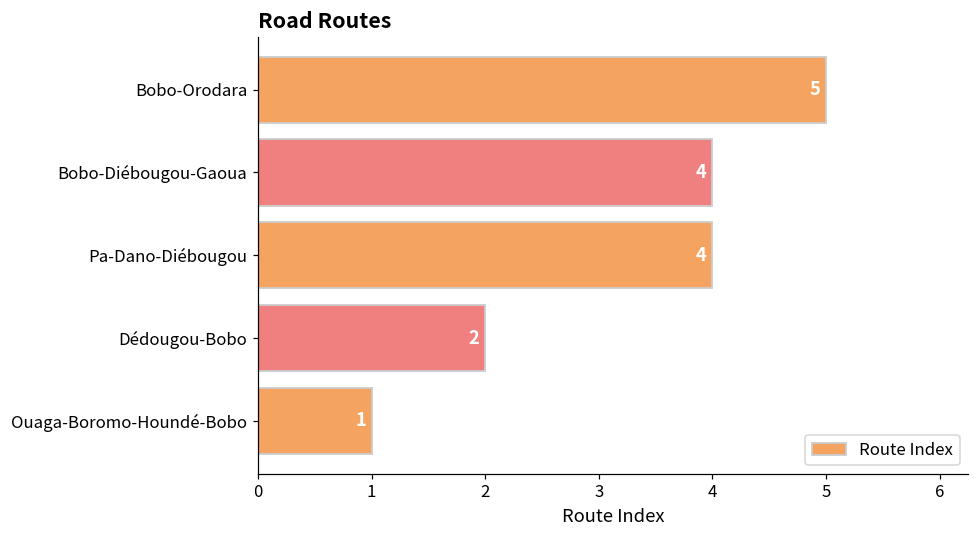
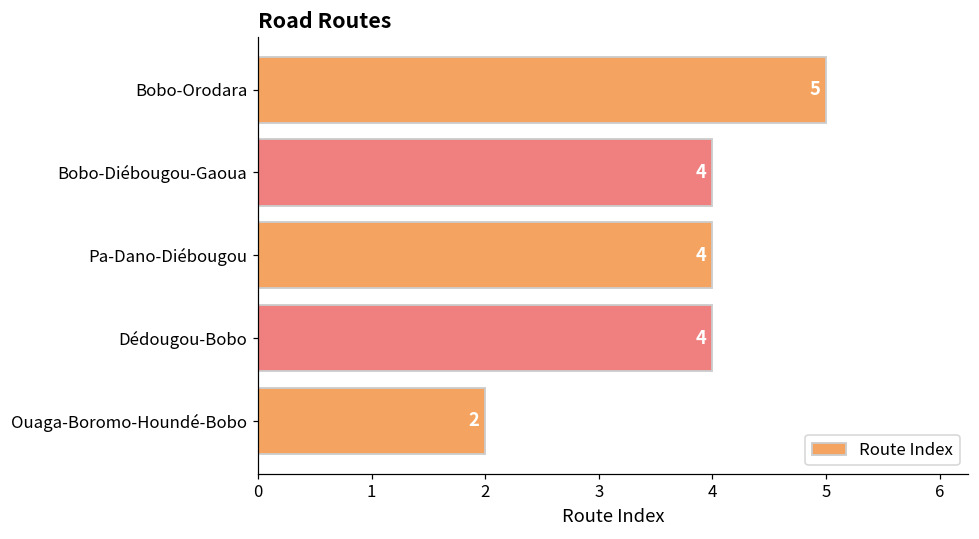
  {
    "Bobo-Orodara": 5,
    "Bobo-Diébougou-Gaoua": 4,
    "Pa-Dano-Diébougou": 4,
-   "Dédougou-Bobo": 2,
-   "Ouaga-Boromo-Houndé-Bobo": 1
+   "Dédougou-Bobo": 4,
+   "Ouaga-Boromo-Houndé-Bobo": 2
  }
